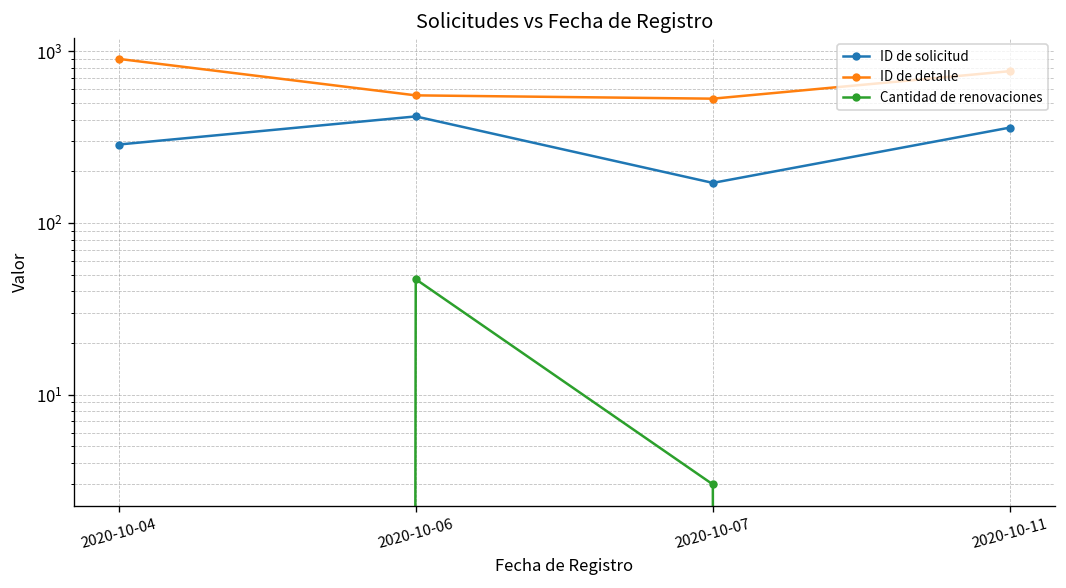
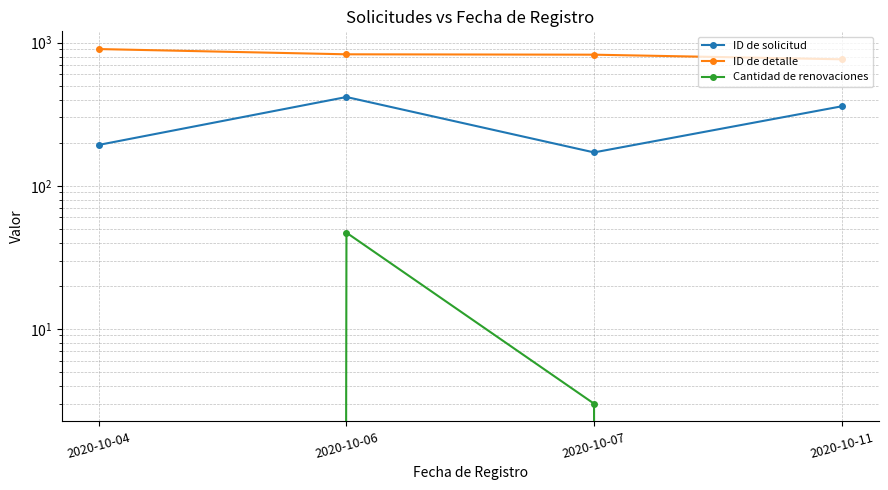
  {
    "ID de solicitud": {
-     "2020-10-04": 290,
+     "2020-10-04": 190,
      "2020-10-06": 420,
      "2020-10-07": 170,
      "2020-10-11": 360
    },
    "ID de detalle": {
      "2020-10-04": 900,
-     "2020-10-06": 550,
-     "2020-10-07": 530
+     "2020-10-06": 800,
+     "2020-10-07": 800
    },
    "Cantidad de renovaciones": {
      "2020-10-06": 47,
      "2020-10-07": 3
    }
  }
